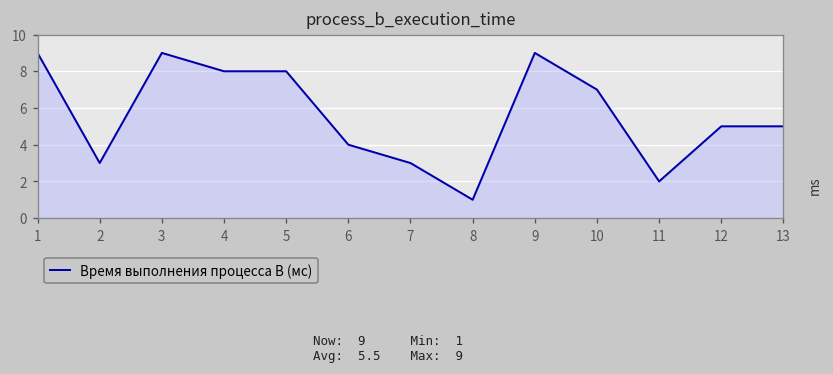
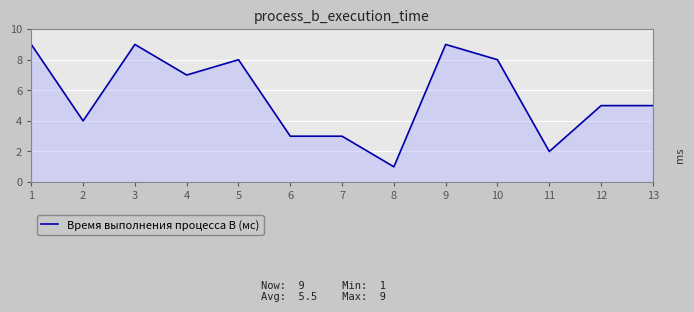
  {
    "1": 9,
-   "2": 3,
+   "2": 4,
    "3": 9,
-   "4": 8,
+   "4": 7,
    "5": 8,
-   "6": 4,
+   "6": 3,
    "7": 3,
    "8": 1,
    "9": 9,
-   "10": 7,
+   "10": 8,
    "11": 2,
    "12": 5,
    "13": 5
  }
